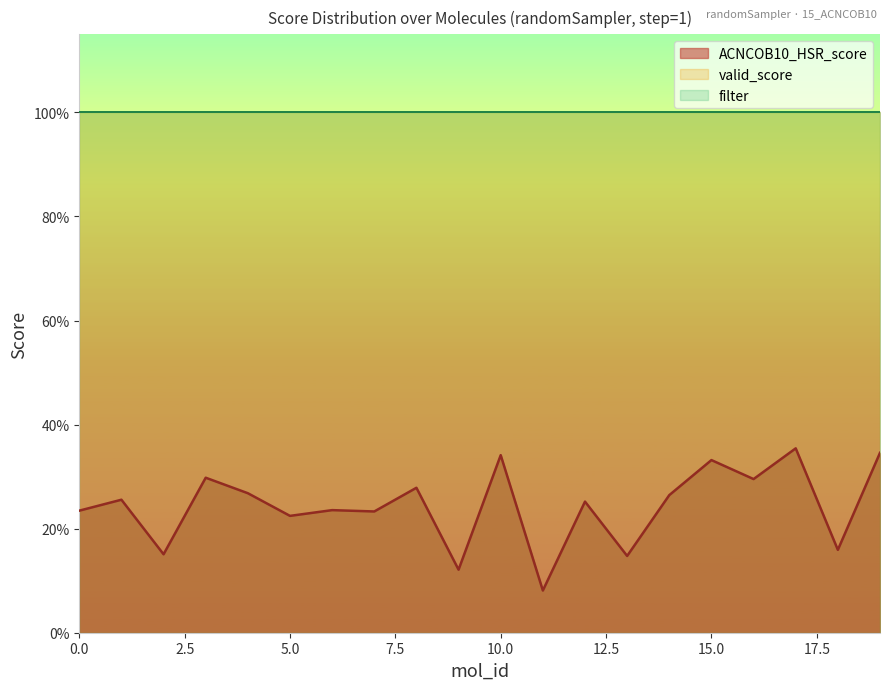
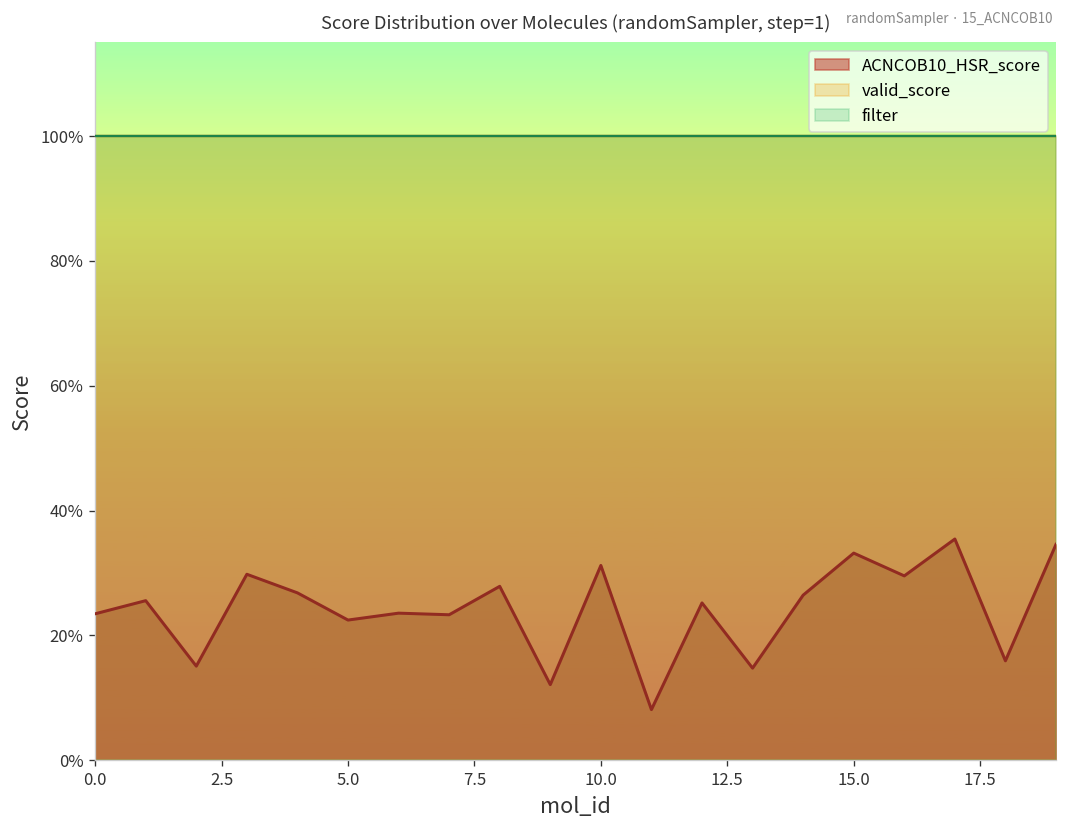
  {
    "ACNCOB10_HSR_score": {
      "0.0": "23%",
      "5.0": "22%",
-     "10.0": "34%",
+     "10.0": "31%",
      "15.0": "33%"
    },
    "filter": {
      "0.0": "100%",
      "5.0": "100%",
      "10.0": "100%",
      "15.0": "100%"
    }
  }
